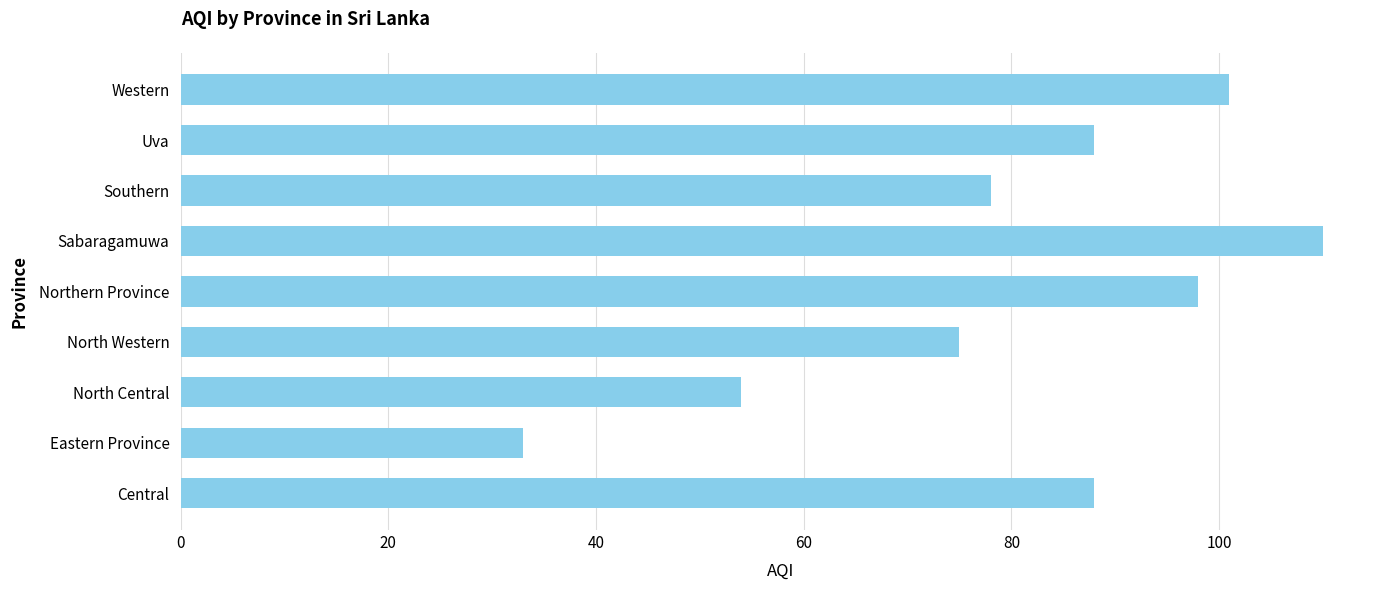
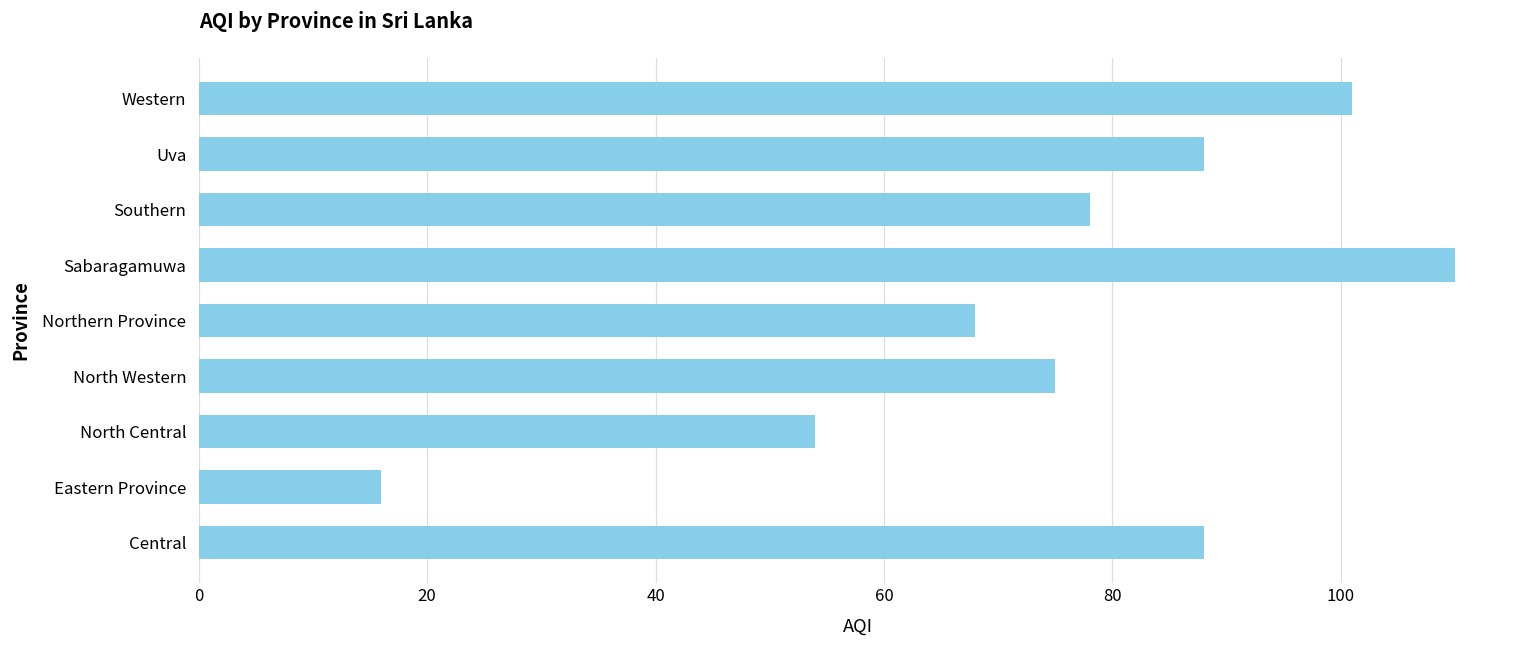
  {
    "Western": 101,
    "Uva": 88,
    "Southern": 78,
    "Sabaragamuwa": 110,
-   "Northern Province": 98,
+   "Northern Province": 68,
    "North Western": 75,
    "North Central": 54,
-   "Eastern Province": 33,
+   "Eastern Province": 16,
    "Central": 88
  }
